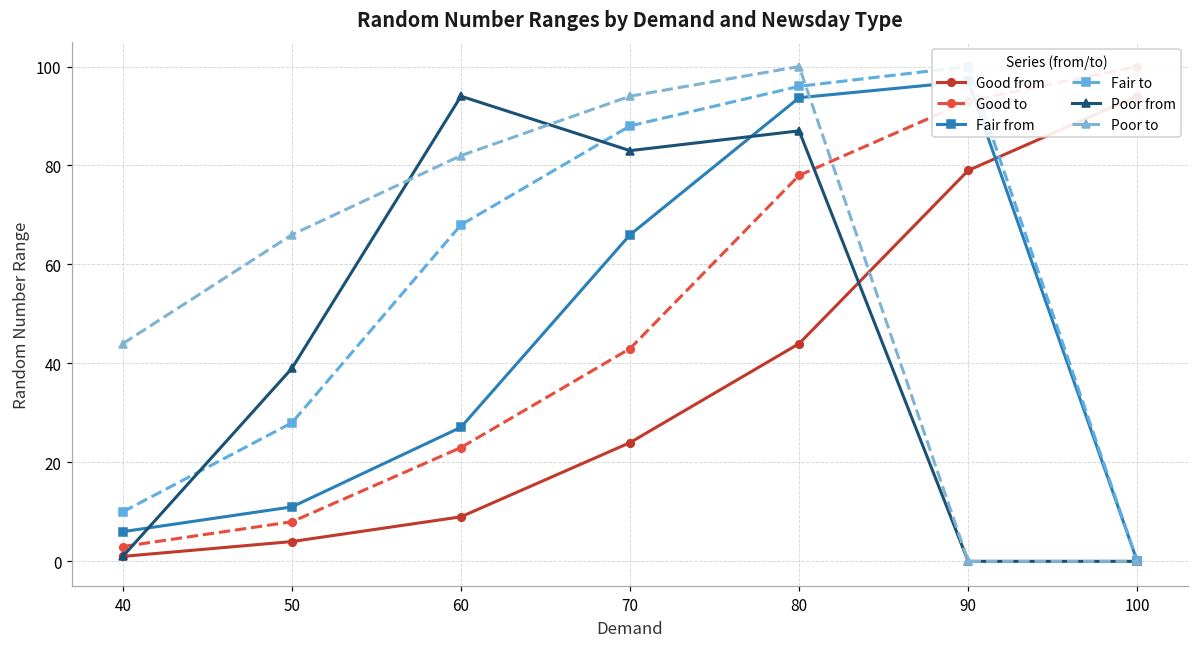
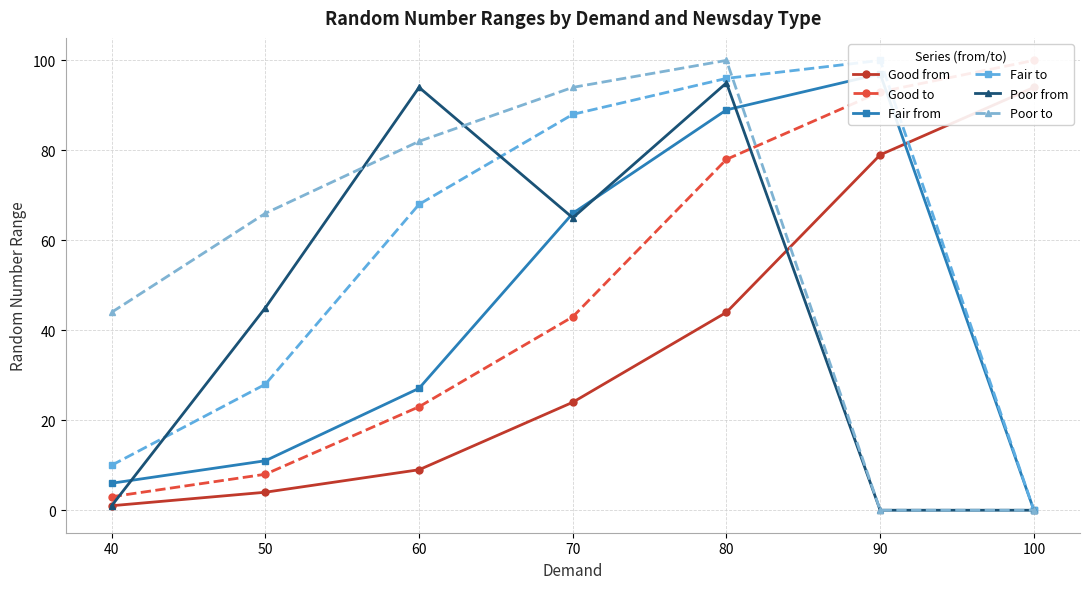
  {
    "Fair from": {
      "40": 6,
      "50": 11,
      "60": 27,
      "70": 66,
-     "80": 94
+     "80": 89
    },
    "Poor from": {
-     "50": 39,
+     "50": 45,
      "60": 94,
-     "70": 83,
-     "80": 87
+     "70": 65,
+     "80": 95
    }
  }
